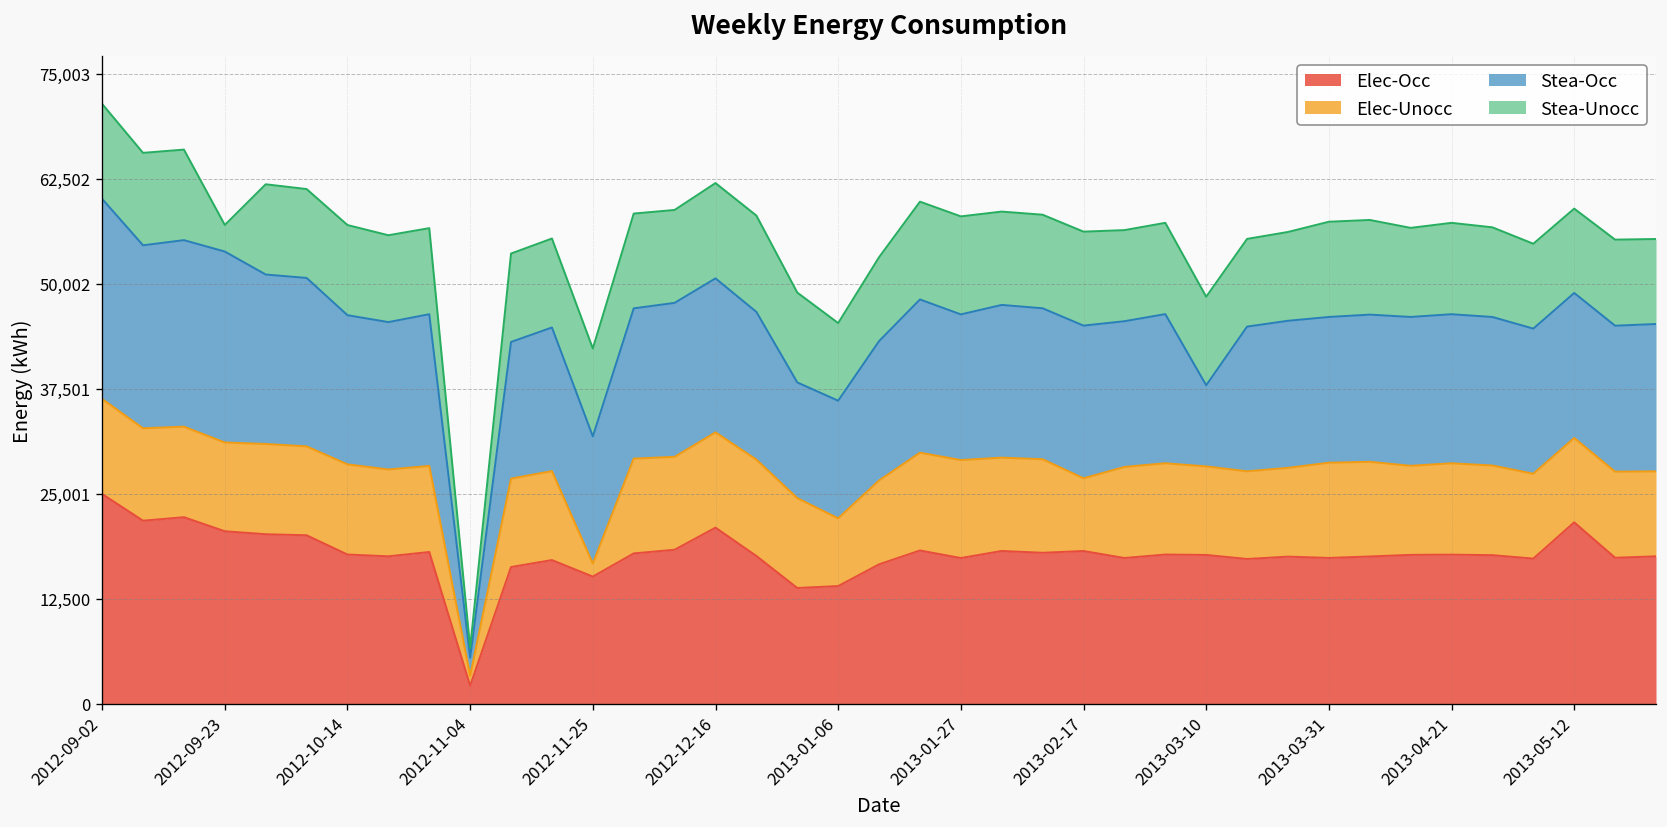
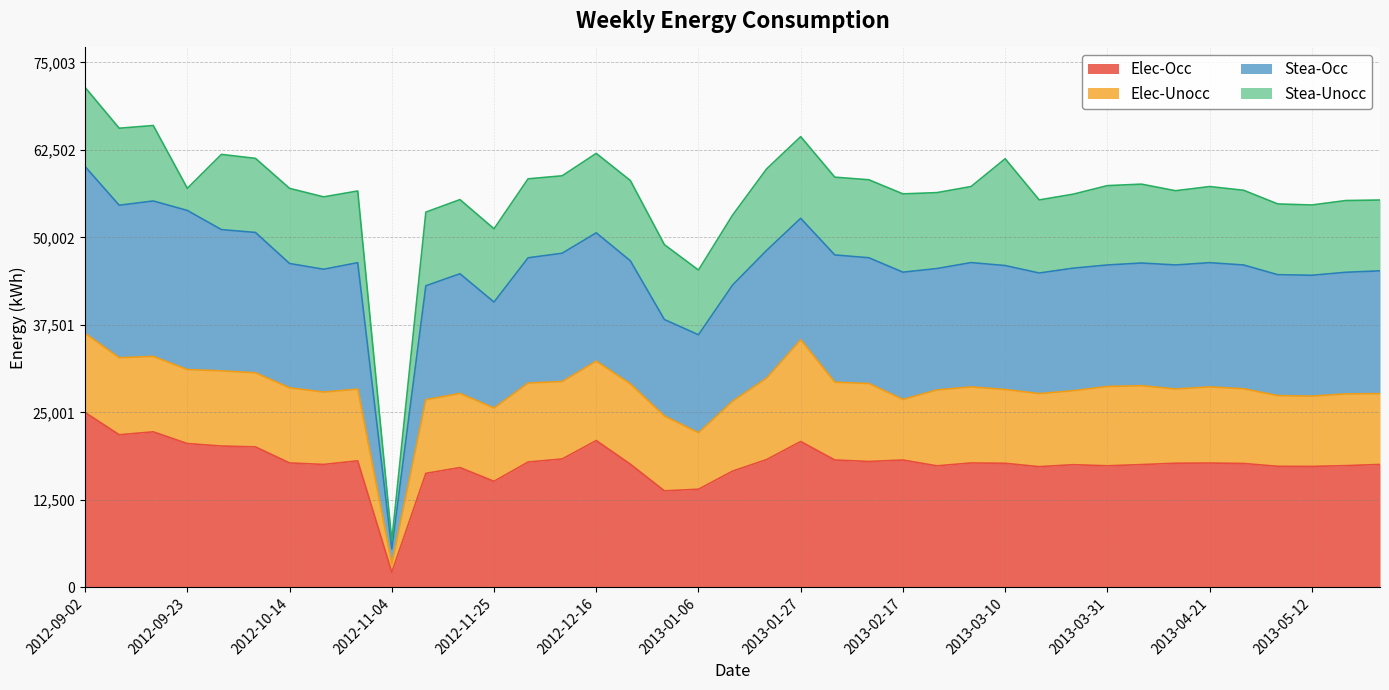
  {
    "Elec-Occ": {
      "2012-09-02": "25,000",
      "2012-09-23": "21,000",
      "2012-10-14": "18,000",
      "2012-11-04": "2,000",
      "2012-11-25": "15,000",
      "2012-12-16": "21,000",
      "2013-01-06": "14,000",
-     "2013-01-27": "17,000",
+     "2013-01-27": "21,000",
      "2013-02-17": "18,000",
      "2013-03-10": "18,000",
      "2013-03-31": "17,000",
      "2013-04-21": "18,000",
-     "2013-05-12": "22,000"
+     "2013-05-12": "17,000"
    },
    "Elec-Unocc": {
      "2012-09-02": "11,000",
      "2012-09-23": "11,000",
      "2012-10-14": "11,000",
      "2012-11-04": "1,000",
-     "2012-11-25": "2,000",
+     "2012-11-25": "10,000",
      "2012-12-16": "11,000",
      "2013-01-06": "8,000",
-     "2013-01-27": "12,000",
+     "2013-01-27": "15,000",
      "2013-02-17": "9,000",
      "2013-03-10": "11,000",
      "2013-03-31": "11,000",
      "2013-04-21": "11,000",
      "2013-05-12": "10,000"
    },
    "Stea-Occ": {
      "2012-09-02": "24,000",
      "2012-09-23": "23,000",
      "2012-10-14": "18,000",
      "2012-11-04": "2,000",
      "2012-11-25": "15,000",
      "2012-12-16": "18,000",
      "2013-01-06": "14,000",
      "2013-01-27": "17,000",
      "2013-02-17": "18,000",
-     "2013-03-10": "10,000",
+     "2013-03-10": "18,000",
      "2013-03-31": "17,000",
      "2013-04-21": "18,000",
      "2013-05-12": "17,000"
    },
    "Stea-Unocc": {
      "2012-09-02": "11,000",
      "2012-09-23": "3,000",
      "2012-10-14": "11,000",
      "2012-11-04": "1,000",
      "2012-11-25": "10,000",
      "2012-12-16": "11,000",
      "2013-01-06": "9,000",
      "2013-01-27": "12,000",
      "2013-02-17": "11,000",
-     "2013-03-10": "11,000",
+     "2013-03-10": "15,000",
      "2013-03-31": "11,000",
      "2013-04-21": "11,000",
      "2013-05-12": "10,000"
    }
  }
